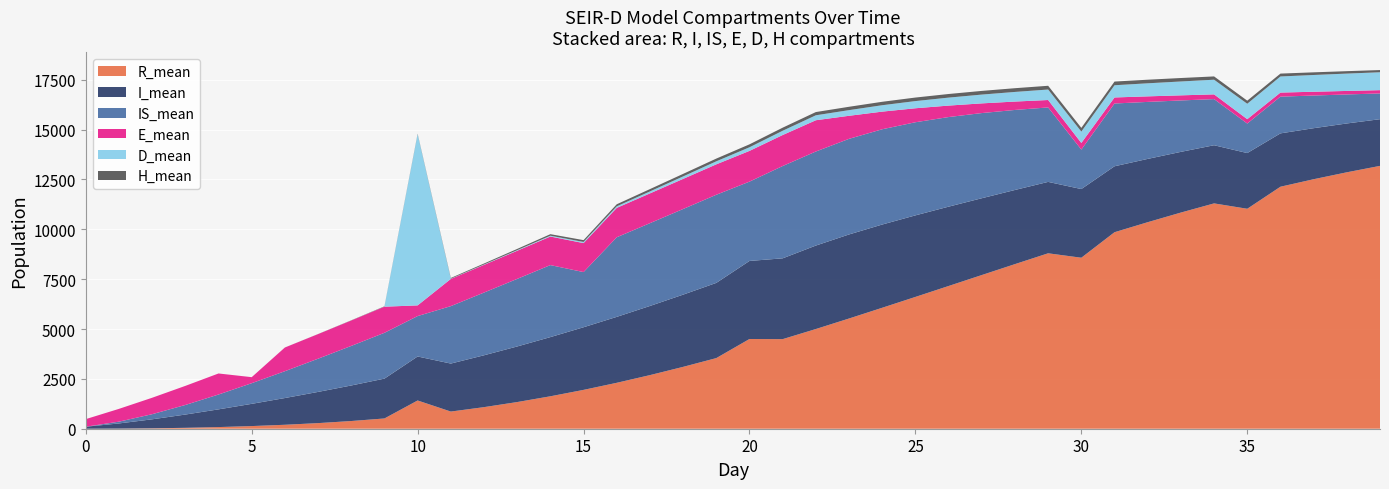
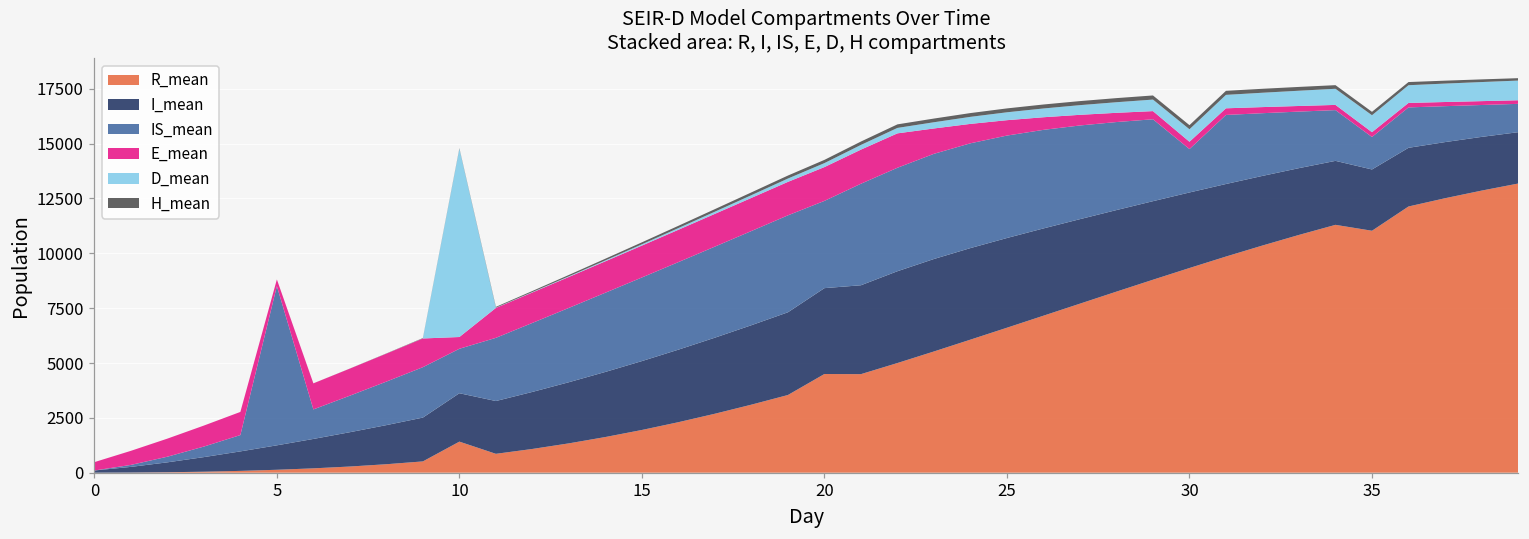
  {
    "R_mean": {
      "5": 100,
      "10": 1400,
      "15": 1900,
      "20": 4500,
      "25": 6600,
-     "30": 8600,
+     "30": 9300,
      "35": 11000
    },
    "IS_mean": {
-     "5": 1000,
+     "5": 7300,
      "10": 2000,
-     "15": 2800,
+     "15": 3800,
      "20": 4000,
      "25": 4700,
      "30": 2000,
      "35": 1500
    },
    "E_mean": {
      "10": 500,
      "20": 1500,
      "25": 700,
      "30": 300,
      "35": 200
    },
    "D_mean": {
      "20": 200,
      "25": 400,
      "30": 600,
      "35": 800
    }
  }
